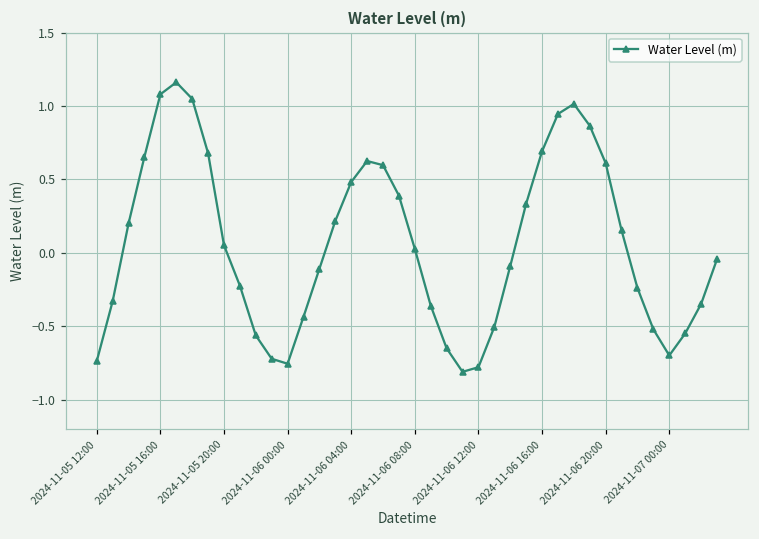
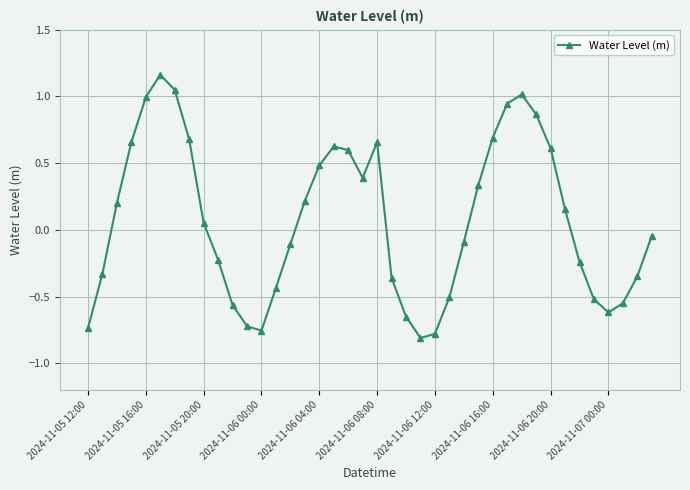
  {
    "2024-11-05 12:00": -0.74,
-   "2024-11-05 16:00": 1.08,
+   "2024-11-05 16:00": 0.99,
    "2024-11-05 20:00": 0.05,
    "2024-11-06 00:00": -0.76,
    "2024-11-06 04:00": 0.48,
-   "2024-11-06 08:00": 0.03,
+   "2024-11-06 08:00": 0.66,
    "2024-11-06 12:00": -0.78,
    "2024-11-06 16:00": 0.69,
    "2024-11-06 20:00": 0.61,
-   "2024-11-07 00:00": -0.70
+   "2024-11-07 00:00": -0.62
  }
